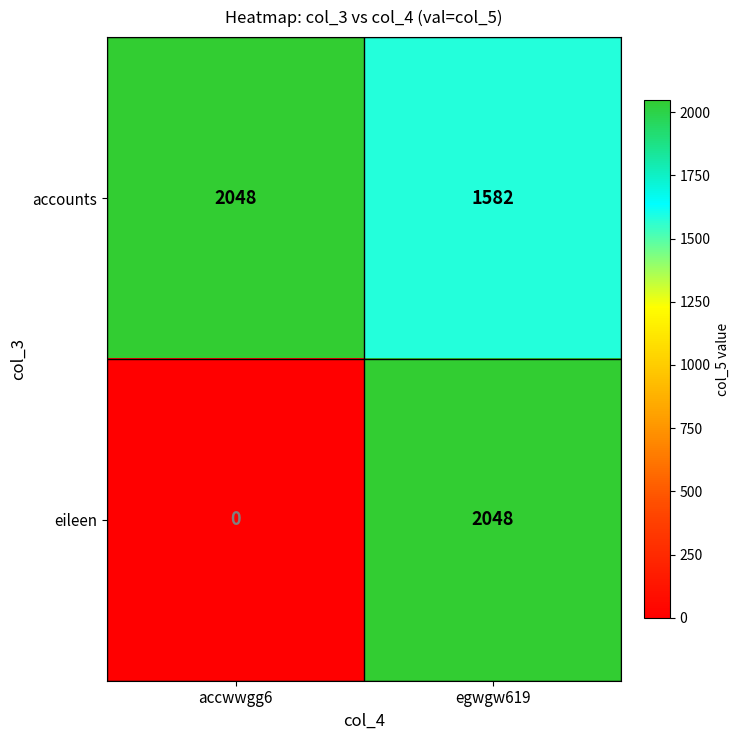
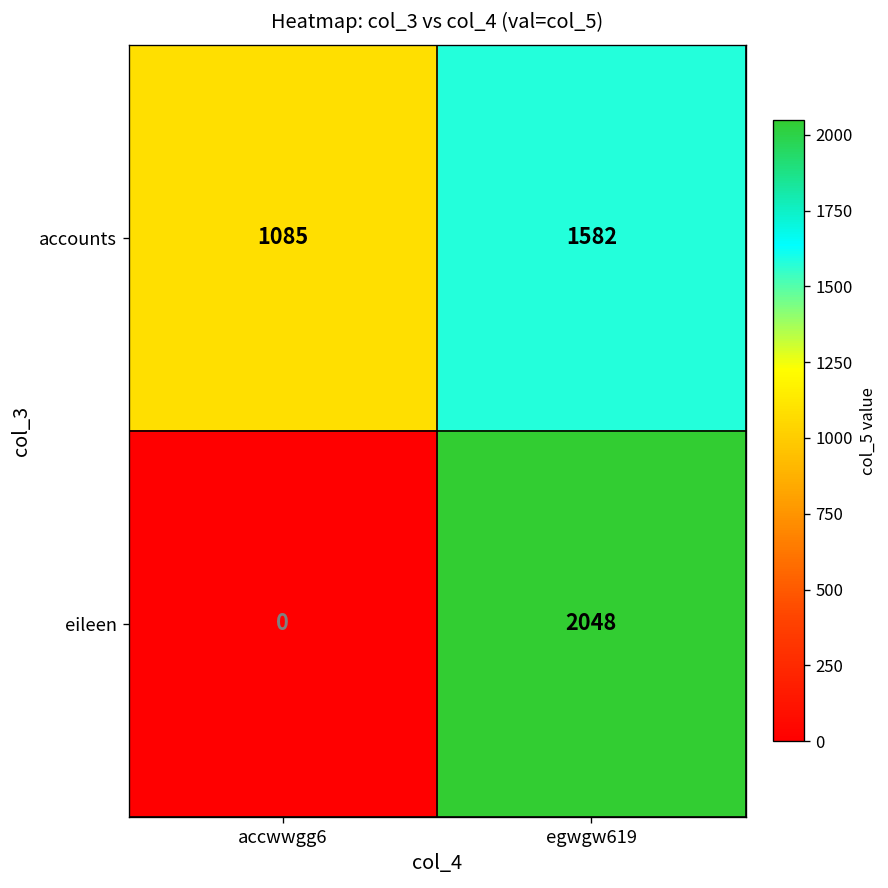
  {
    "accounts": {
-     "accwwgg6": 2048,
+     "accwwgg6": 1085,
      "egwgw619": 1582
    },
    "eileen": {
      "accwwgg6": 0,
      "egwgw619": 2048
    }
  }
